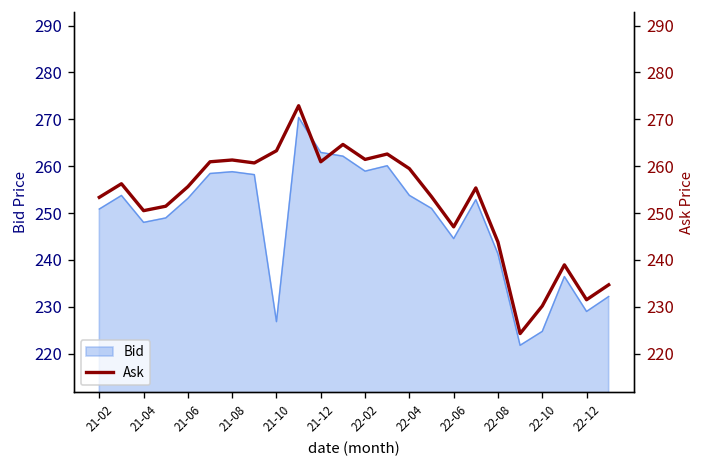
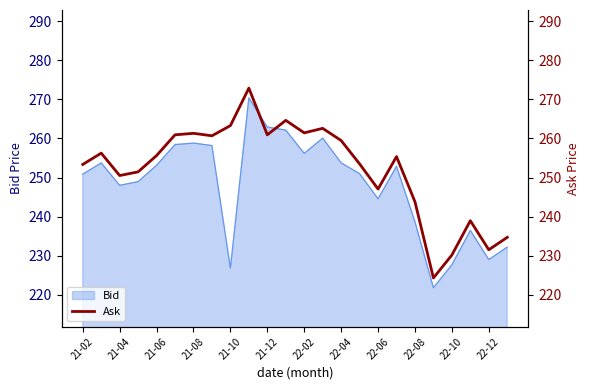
  {
    "Bid": {
      "21-02": 251,
      "21-04": 248,
      "21-06": 253,
      "21-08": 259,
      "21-10": 227,
      "21-12": 263,
-     "22-02": 259,
+     "22-02": 256,
      "22-04": 254,
      "22-06": 245,
-     "22-08": 241,
-     "22-10": 225,
+     "22-08": 239,
+     "22-10": 228,
      "22-12": 229
    },
    "Ask": {
      "21-02": 253,
      "21-04": 251,
      "21-06": 256,
      "21-08": 261,
      "21-10": 263,
      "21-12": 261,
      "22-02": 261,
      "22-04": 259,
      "22-06": 247,
      "22-08": 244,
      "22-10": 230,
      "22-12": 231
    }
  }
